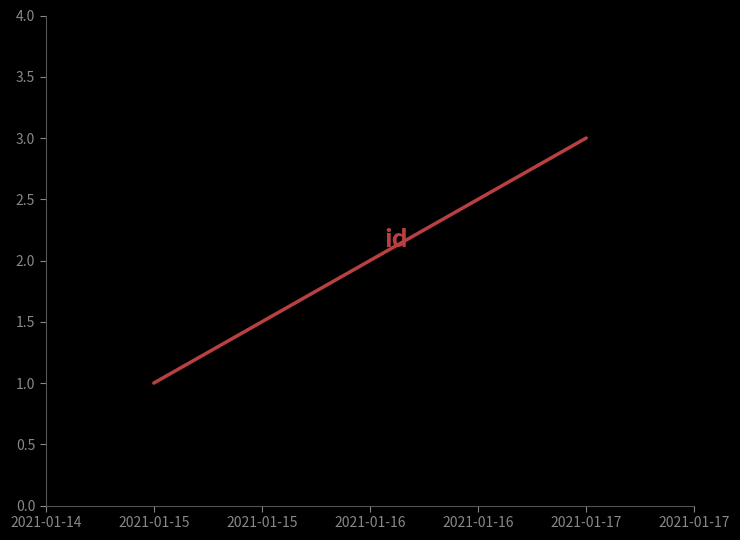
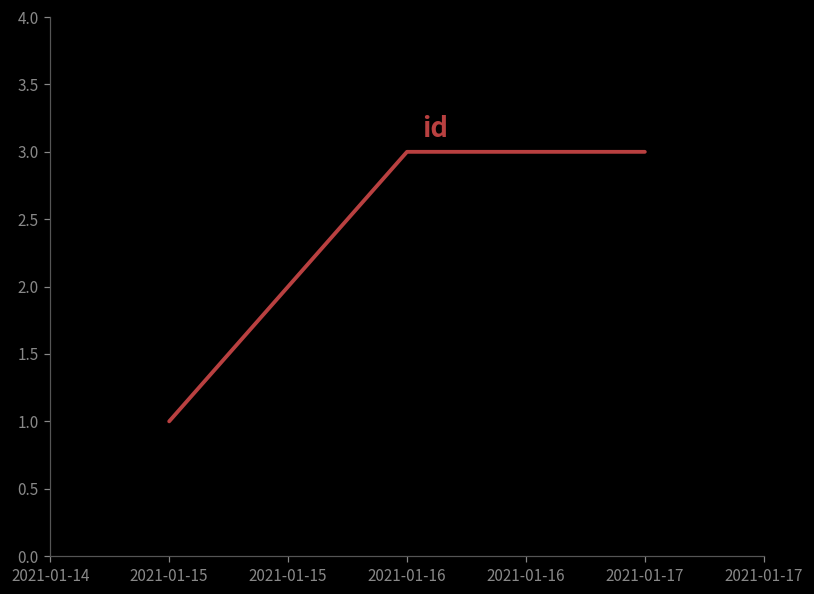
  {
    "2021-01-15": 1,
-   "2021-01-16": 2,
+   "2021-01-16": 3,
    "2021-01-17": 3
  }
